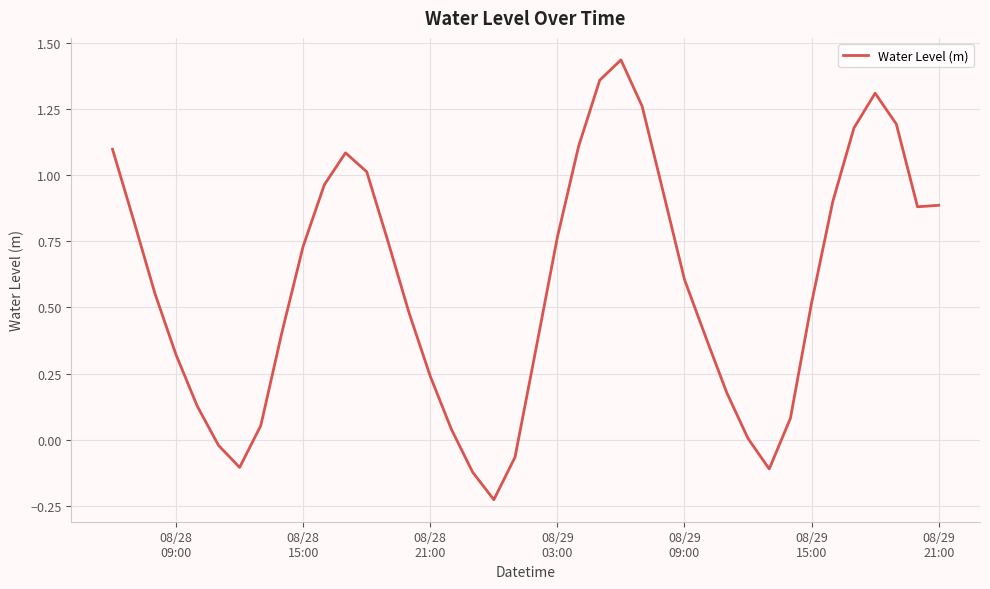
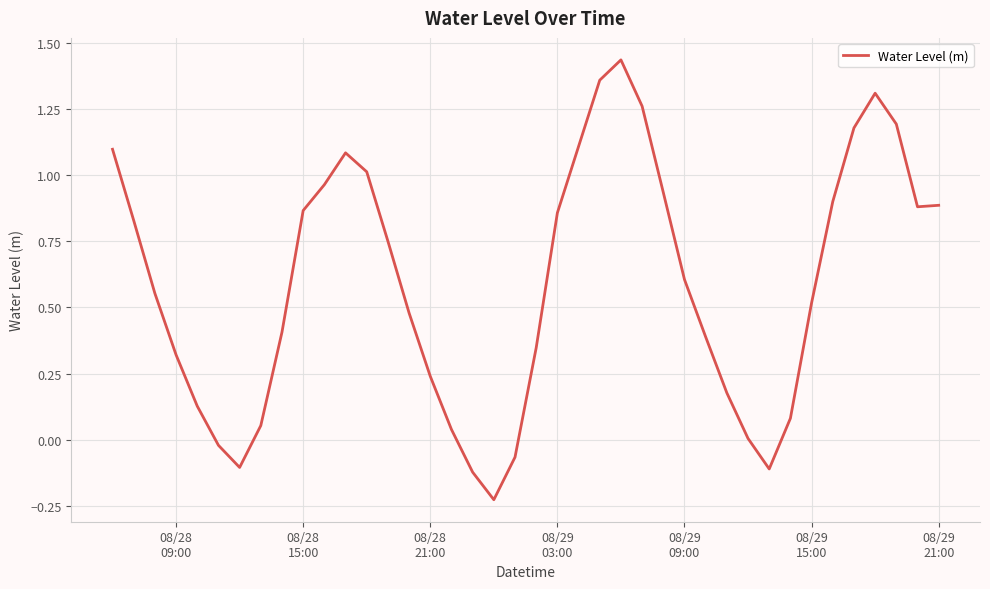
  {
    "08/28 09:00": 0.32,
-   "08/28 15:00": 0.73,
+   "08/28 15:00": 0.87,
    "08/28 21:00": 0.24,
-   "08/29 03:00": 0.77,
+   "08/29 03:00": 0.86,
    "08/29 09:00": 0.61,
    "08/29 15:00": 0.52,
    "08/29 21:00": 0.89
  }
